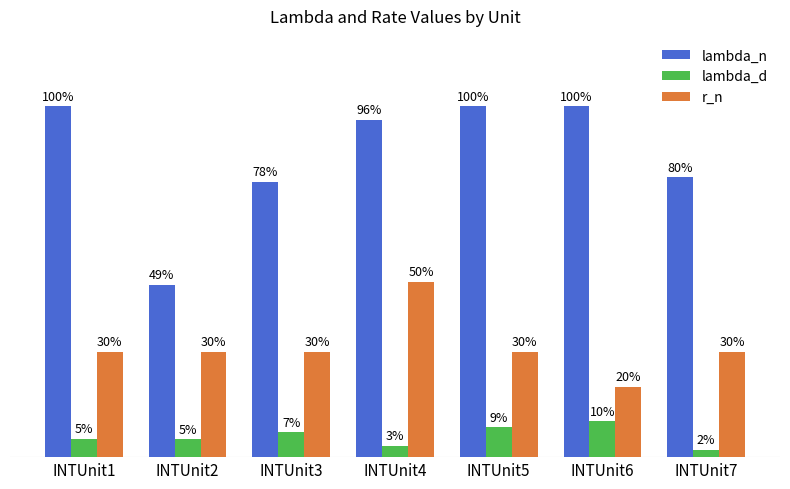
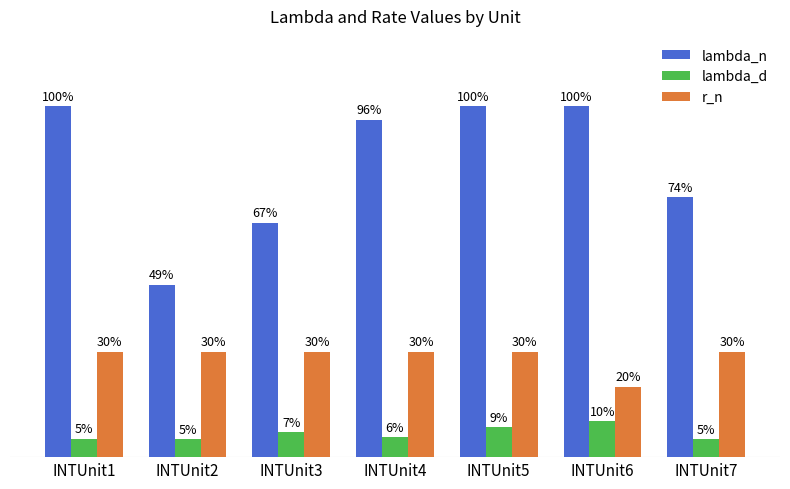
  {
    "lambda_n": {
      "INTUnit1": "100%",
      "INTUnit2": "49%",
-     "INTUnit3": "78%",
+     "INTUnit3": "67%",
      "INTUnit4": "96%",
      "INTUnit5": "100%",
      "INTUnit6": "100%",
-     "INTUnit7": "80%"
+     "INTUnit7": "74%"
    },
    "lambda_d": {
      "INTUnit1": "5%",
      "INTUnit2": "5%",
      "INTUnit3": "7%",
-     "INTUnit4": "3%",
+     "INTUnit4": "6%",
      "INTUnit5": "9%",
      "INTUnit6": "10%",
-     "INTUnit7": "2%"
+     "INTUnit7": "5%"
    },
    "r_n": {
      "INTUnit1": "30%",
      "INTUnit2": "30%",
      "INTUnit3": "30%",
-     "INTUnit4": "50%",
+     "INTUnit4": "30%",
      "INTUnit5": "30%",
      "INTUnit6": "20%",
      "INTUnit7": "30%"
    }
  }
